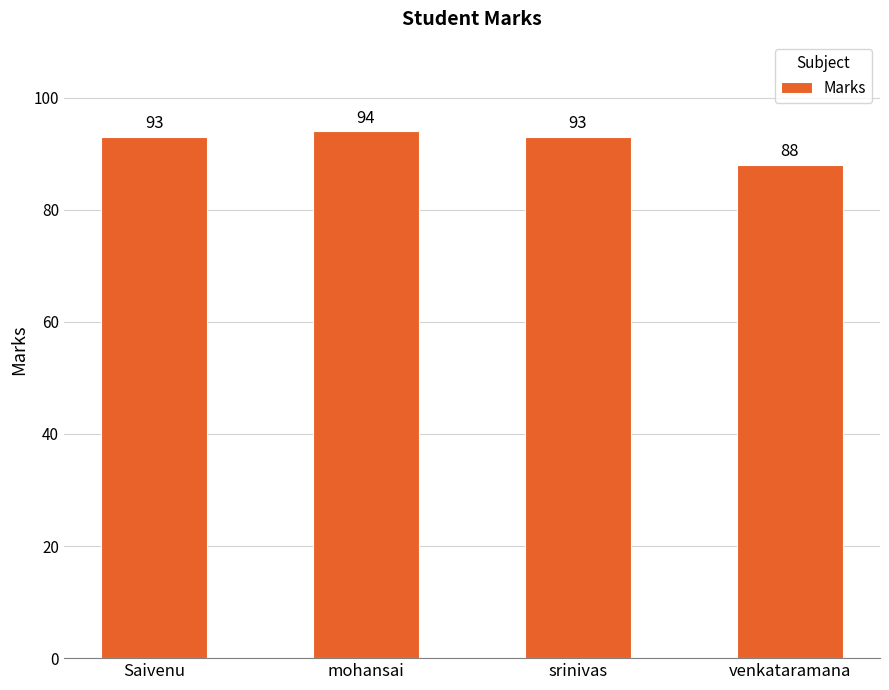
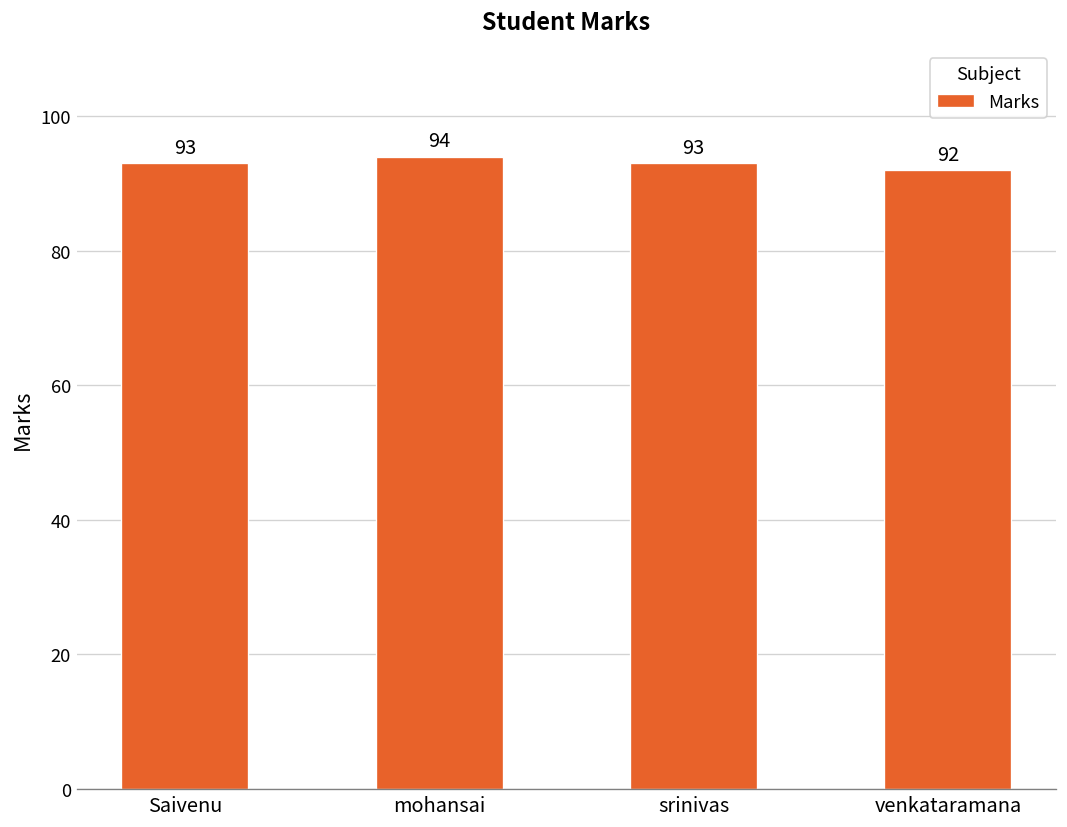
  {
    "Saivenu": 93,
    "mohansai": 94,
    "srinivas": 93,
-   "venkataramana": 88
+   "venkataramana": 92
  }
